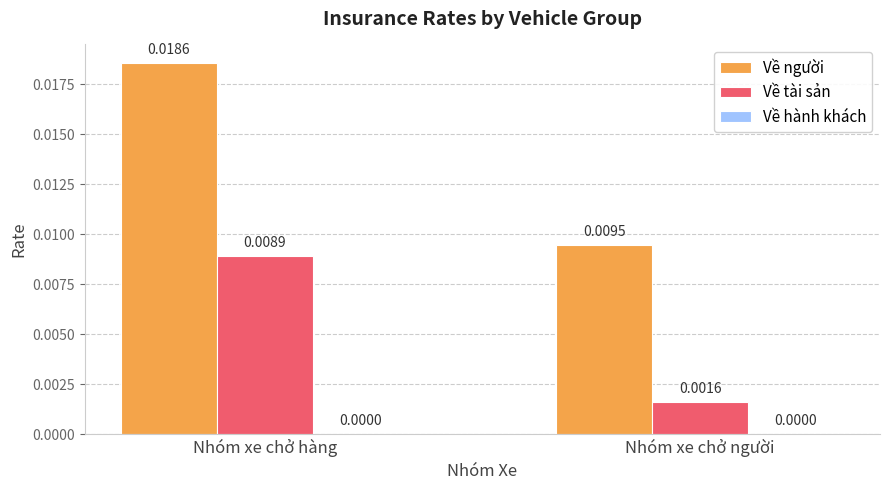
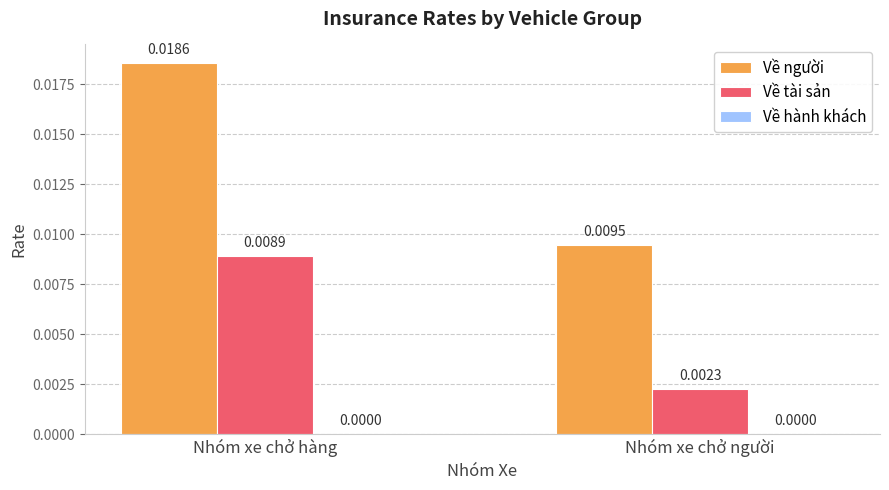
  {
    "Về người": {
      "Nhóm xe chở hàng": 0.0186,
      "Nhóm xe chở người": 0.0095
    },
    "Về tài sản": {
      "Nhóm xe chở hàng": 0.0089,
-     "Nhóm xe chở người": 0.0016
+     "Nhóm xe chở người": 0.0023
    },
    "Về hành khách": {
      "Nhóm xe chở hàng": 0.0000,
      "Nhóm xe chở người": 0.0000
    }
  }
